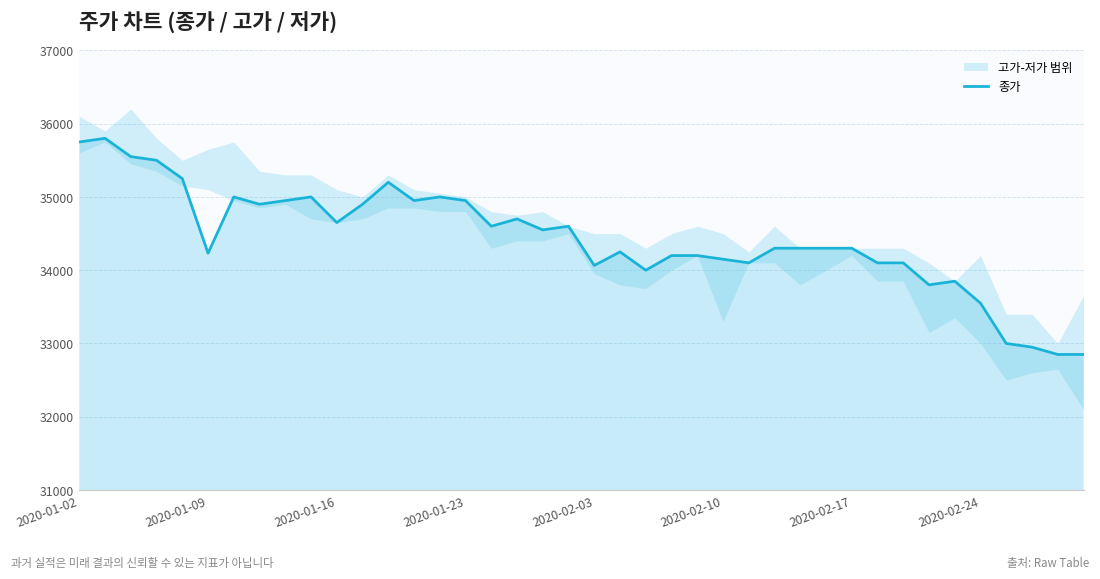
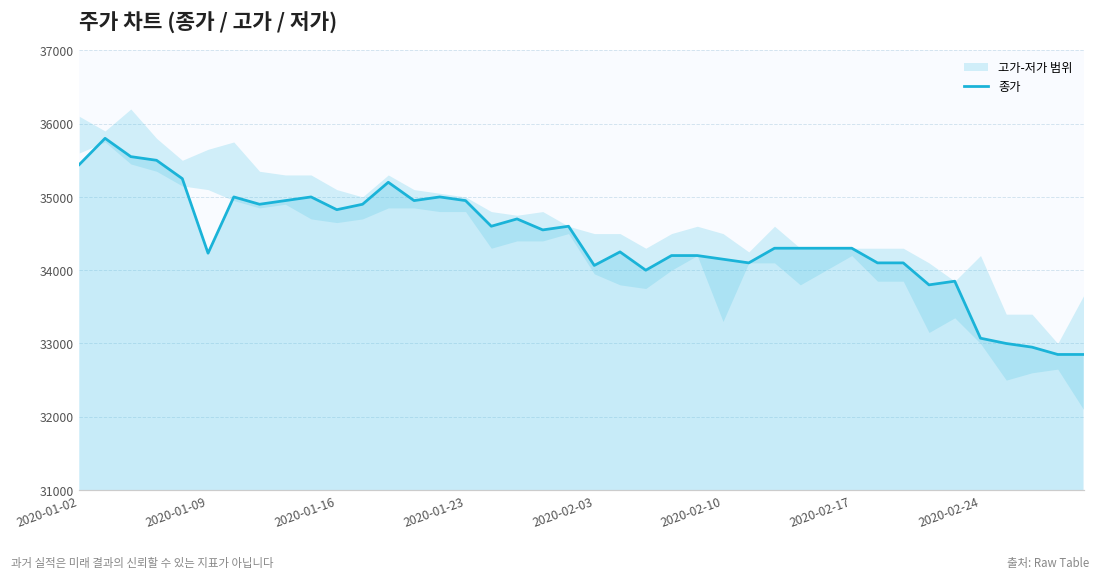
  {
    "종가": {
-     "2020-01-02": 35800,
+     "2020-01-02": 35400,
      "2020-01-09": 34200,
-     "2020-01-16": 34700,
+     "2020-01-16": 34800,
      "2020-01-23": 35000,
      "2020-02-03": 34100,
      "2020-02-10": 34200,
-     "2020-02-24": 33600
+     "2020-02-24": 33100
    }
  }
